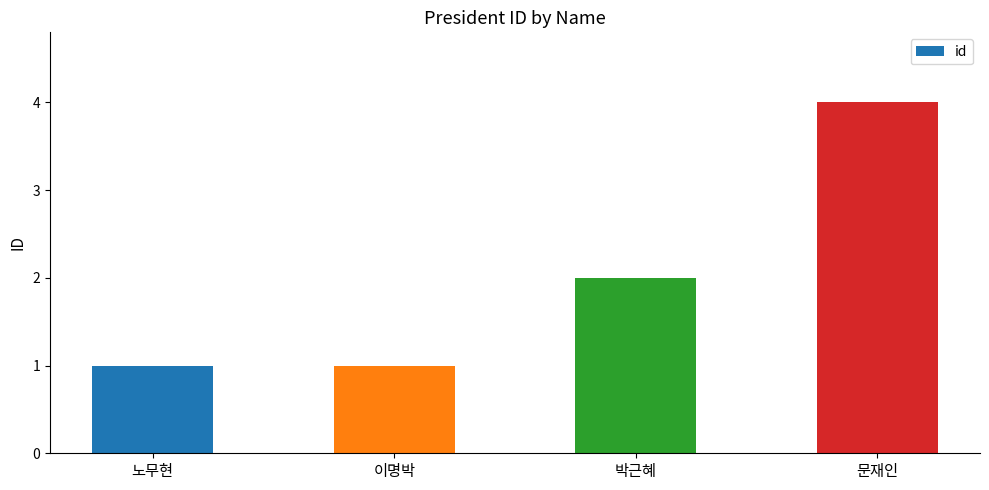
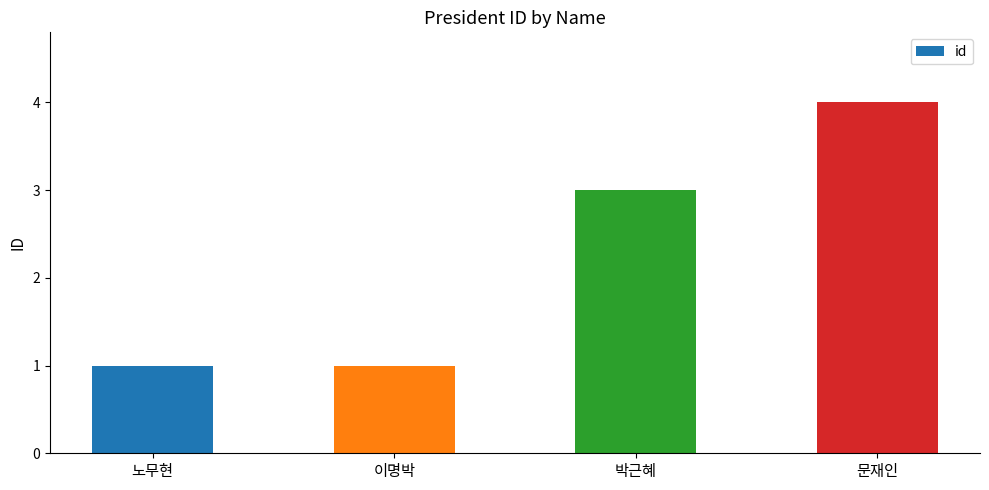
  {
    "노무현": 1,
    "이명박": 1,
-   "박근혜": 2,
+   "박근혜": 3,
    "문재인": 4
  }
